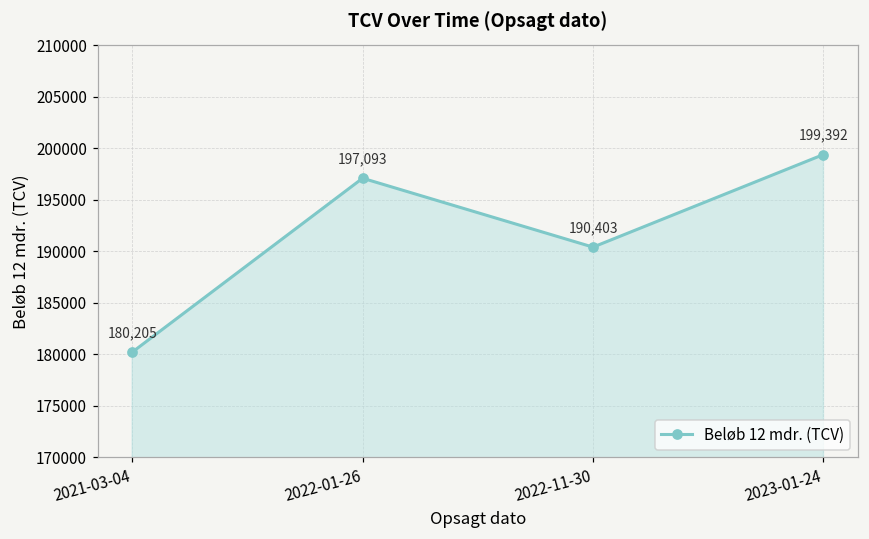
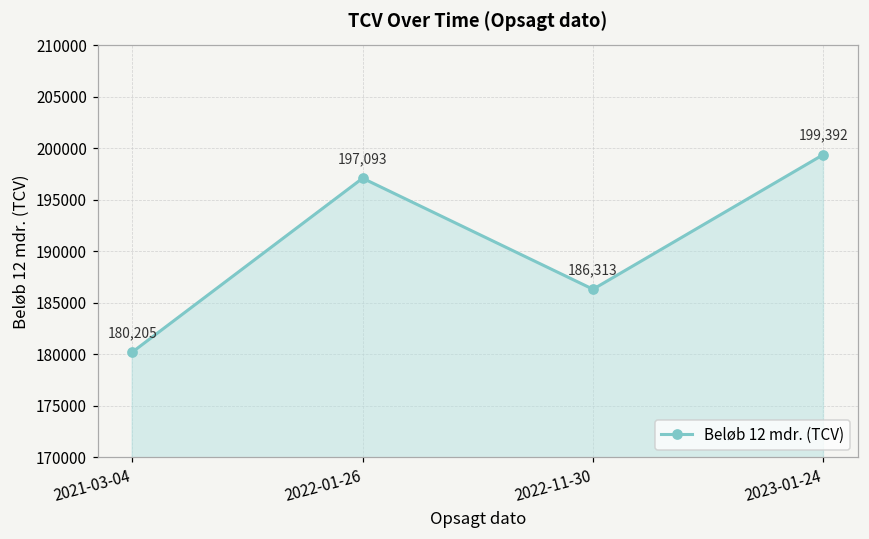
  {
    "2021-03-04": "180,205",
    "2022-01-26": "197,093",
-   "2022-11-30": "190,403",
+   "2022-11-30": "186,313",
    "2023-01-24": "199,392"
  }
